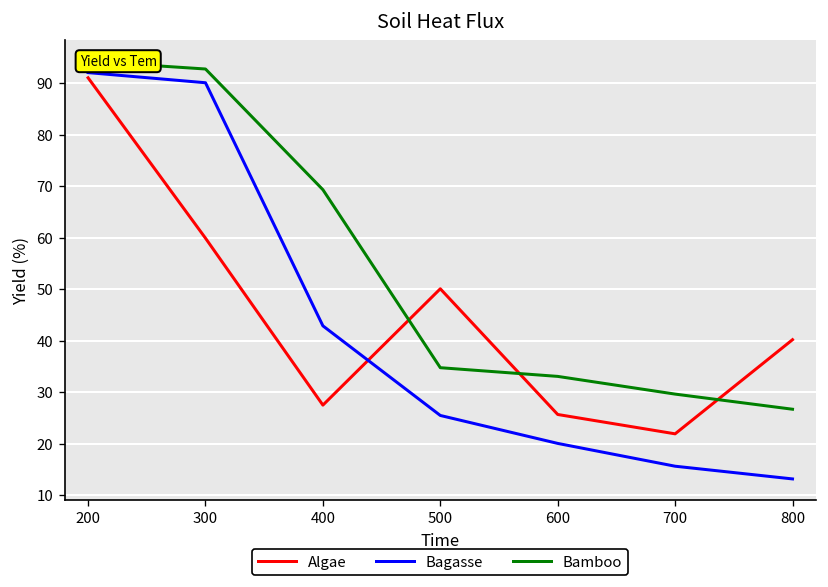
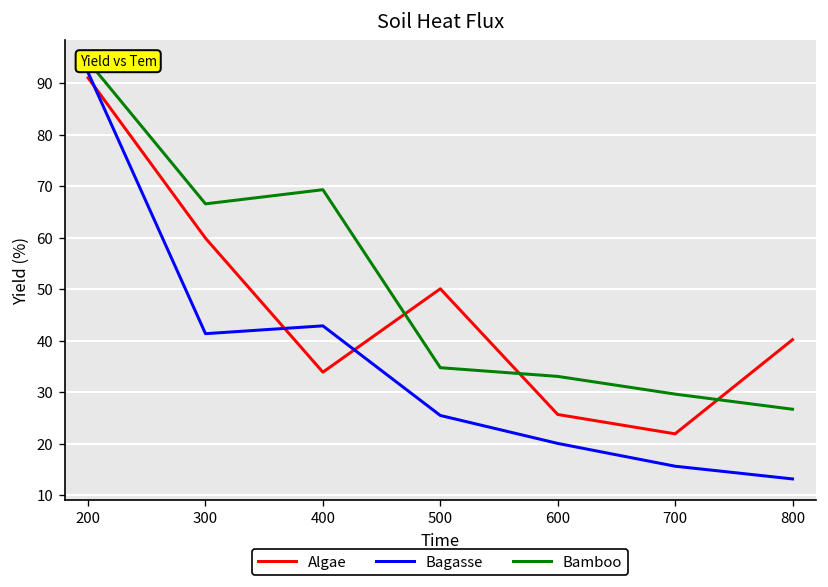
  {
    "Algae": {
      "200": 91,
      "300": 60,
-     "400": 28,
+     "400": 34,
      "500": 50,
      "600": 26,
      "700": 22,
      "800": 40
    },
    "Bagasse": {
      "200": 92,
-     "300": 90,
+     "300": 41,
      "400": 43,
      "500": 25,
      "600": 20,
      "700": 16,
      "800": 13
    },
    "Bamboo": {
-     "300": 93,
+     "300": 67,
      "400": 69,
      "500": 35,
      "600": 33,
      "700": 30,
      "800": 27
    }
  }
